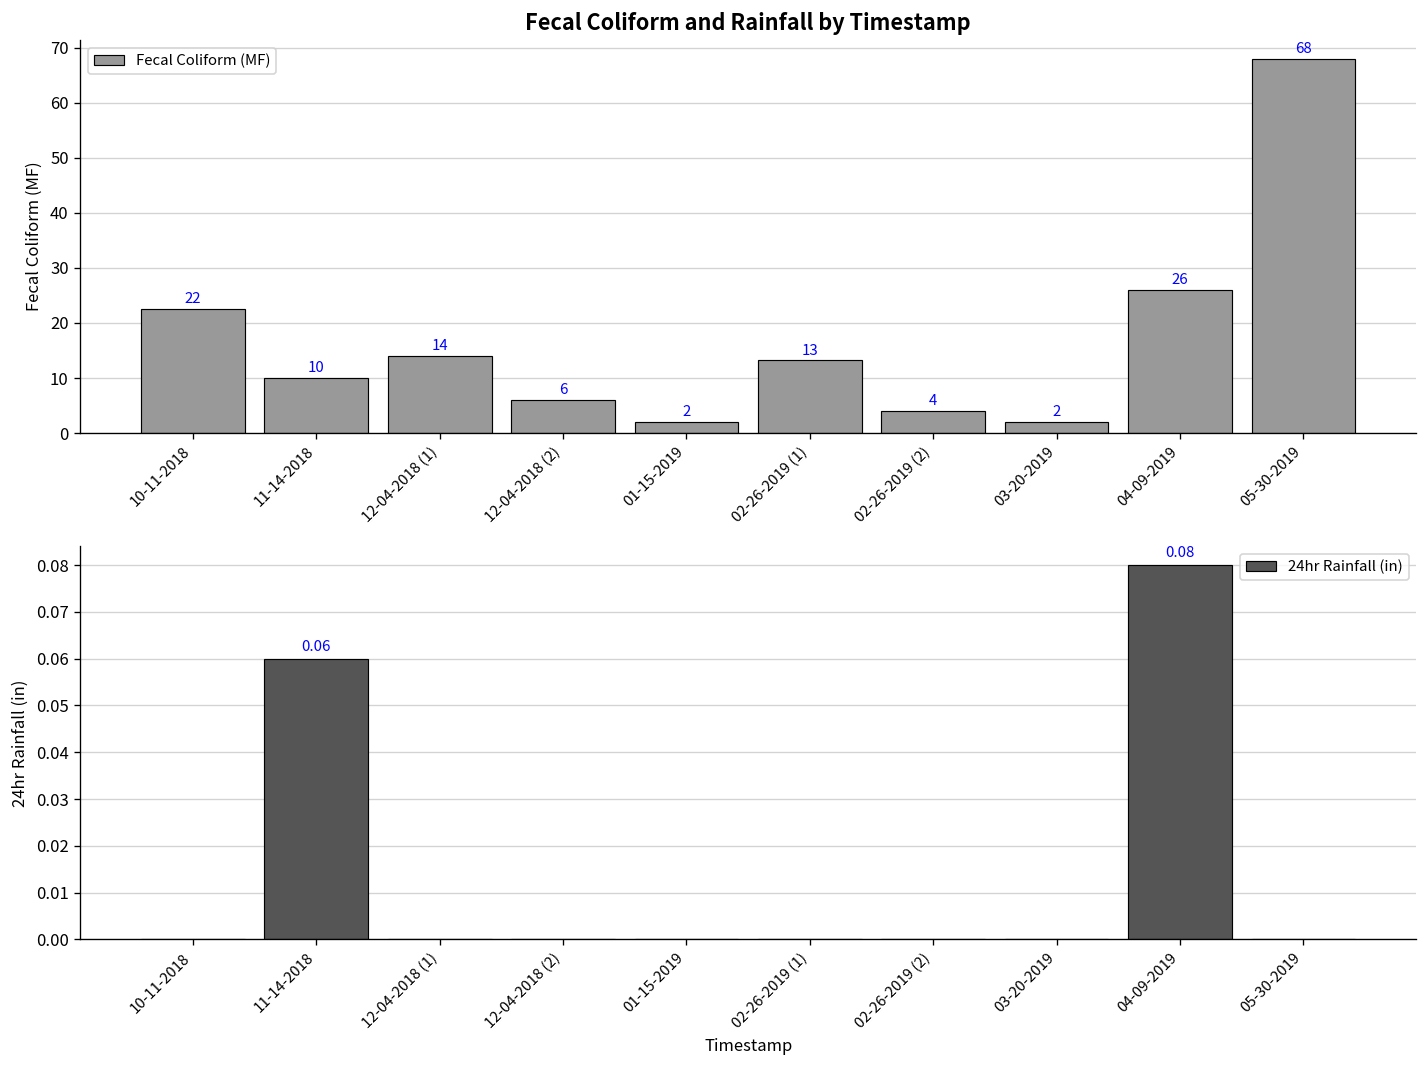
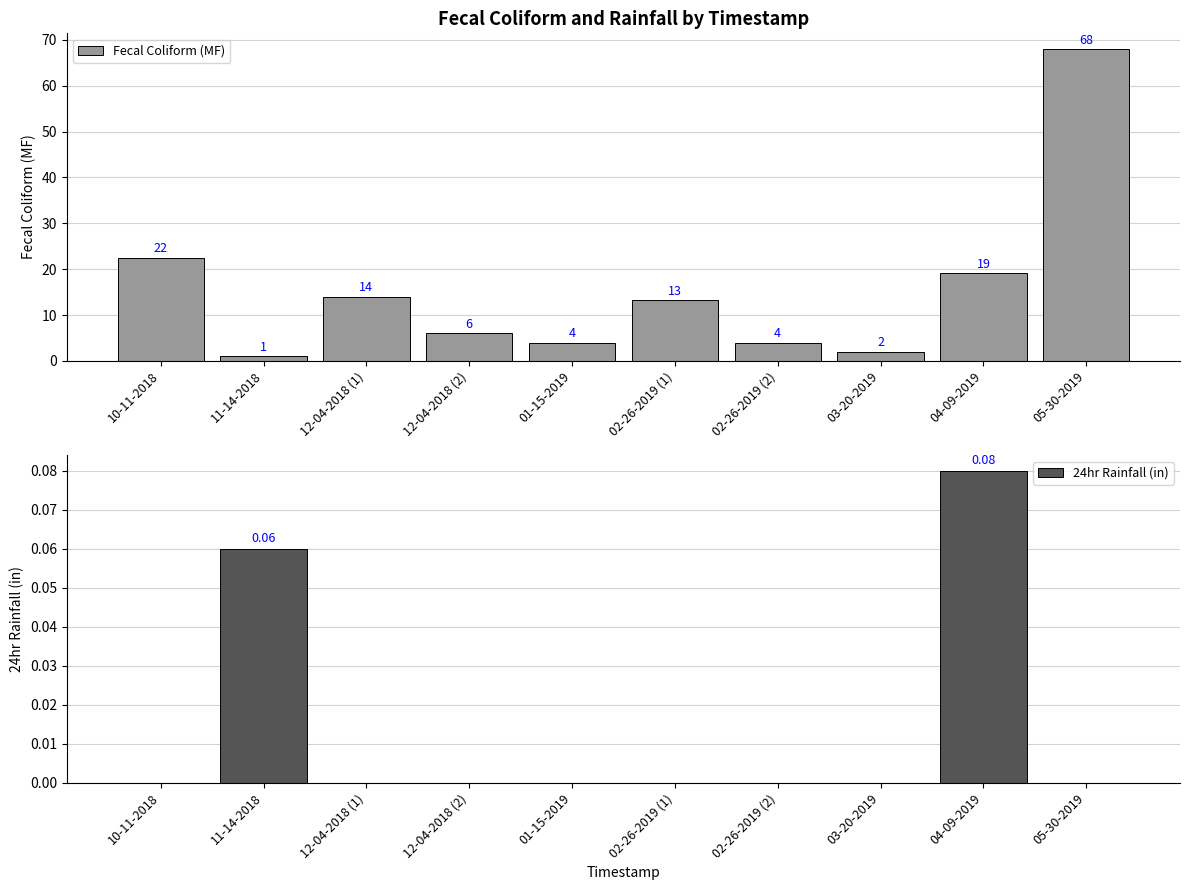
  {
    "Fecal Coliform and Rainfall by Timestamp": {
      "10-11-2018": 22,
-     "11-14-2018": 10,
+     "11-14-2018": 1,
      "12-04-2018 (1)": 14,
      "12-04-2018 (2)": 6,
-     "01-15-2019": 2,
+     "01-15-2019": 4,
      "02-26-2019 (1)": 13,
      "02-26-2019 (2)": 4,
      "03-20-2019": 2,
-     "04-09-2019": 26,
+     "04-09-2019": 19,
      "05-30-2019": 68
    }
  }
